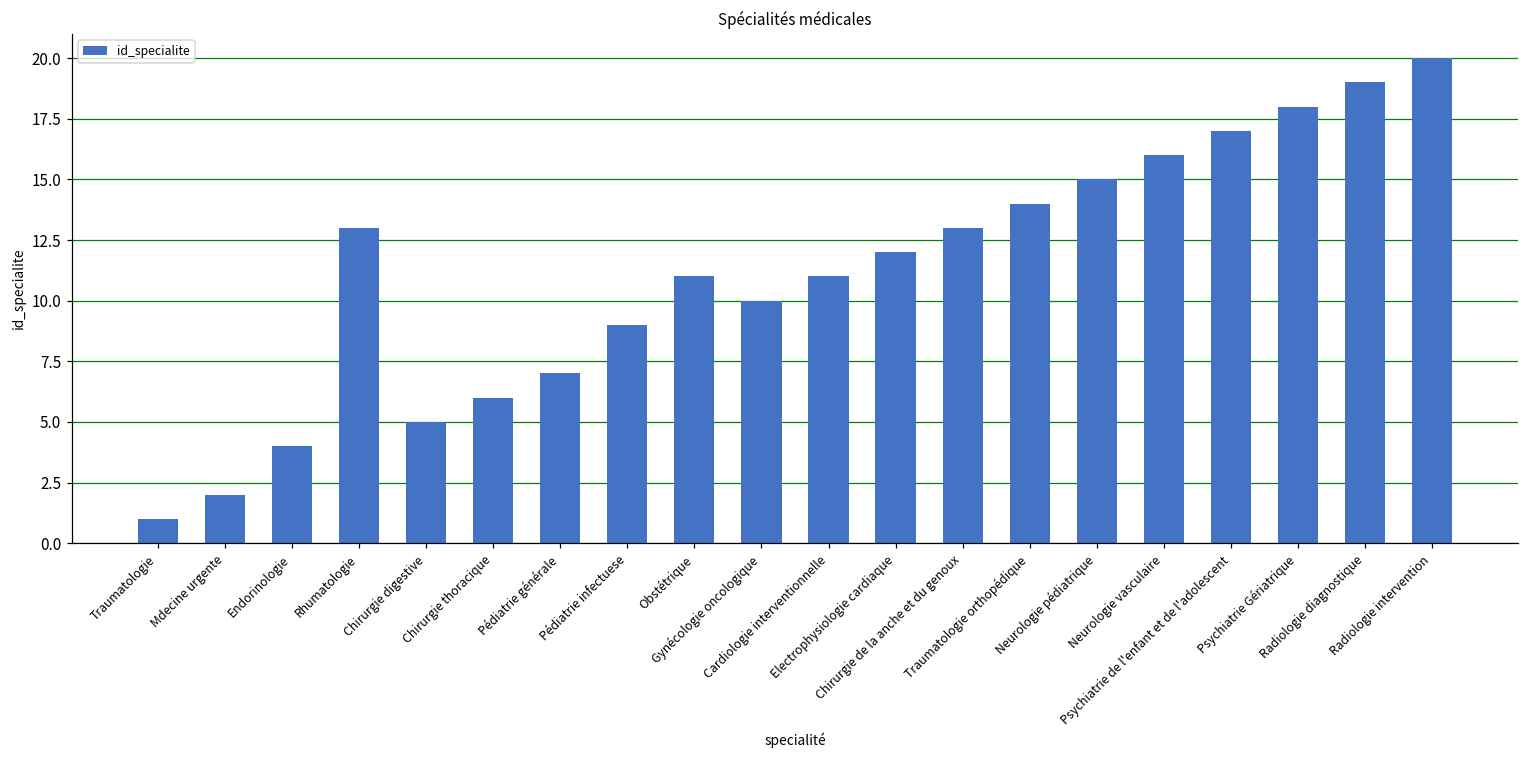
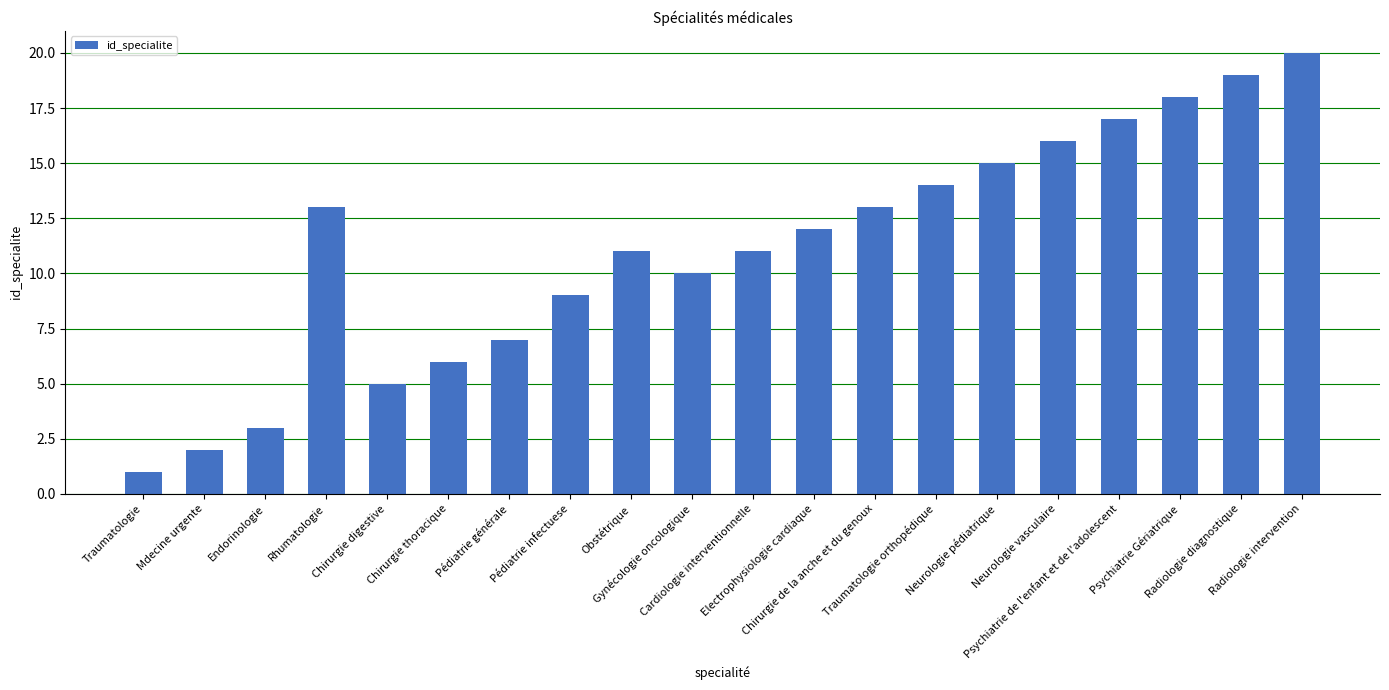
  {
    "Traumatologie": 1,
    "Mdecine urgente": 2,
-   "Endorinologie": 4,
+   "Endorinologie": 3,
    "Rhumatologie": 13,
    "Chirurgie digestive": 5,
    "Chirurgie thoracique": 6,
    "Pédiatrie générale": 7,
    "Pédiatrie infectuese": 9,
    "Obstétrique": 11,
    "Gynécologie oncologique": 10,
    "Cardiologie interventionnelle": 11,
    "Electrophysiologie cardiaque": 12,
    "Chirurgie de la anche et du genoux": 13,
    "Traumatologie orthopédique": 14,
    "Neurologie pédiatrique": 15,
    "Neurologie vasculaire": 16,
    "Psychiatrie de l'enfant et de l'adolescent": 17,
    "Psychiatrie Gériatrique": 18,
    "Radiologie diagnostique": 19,
    "Radiologie intervention": 20
  }
